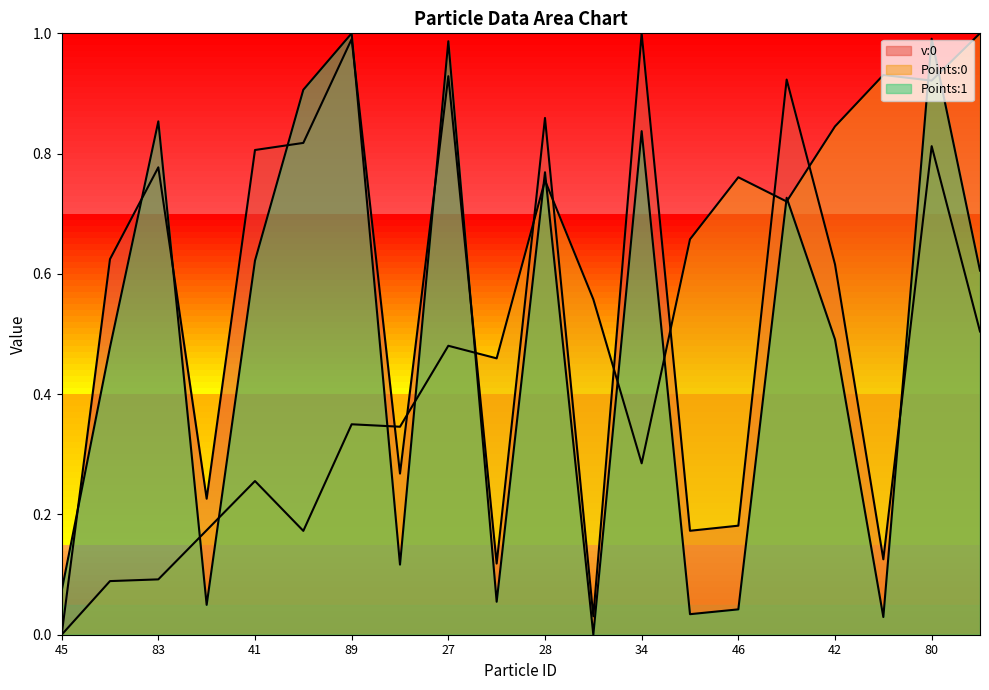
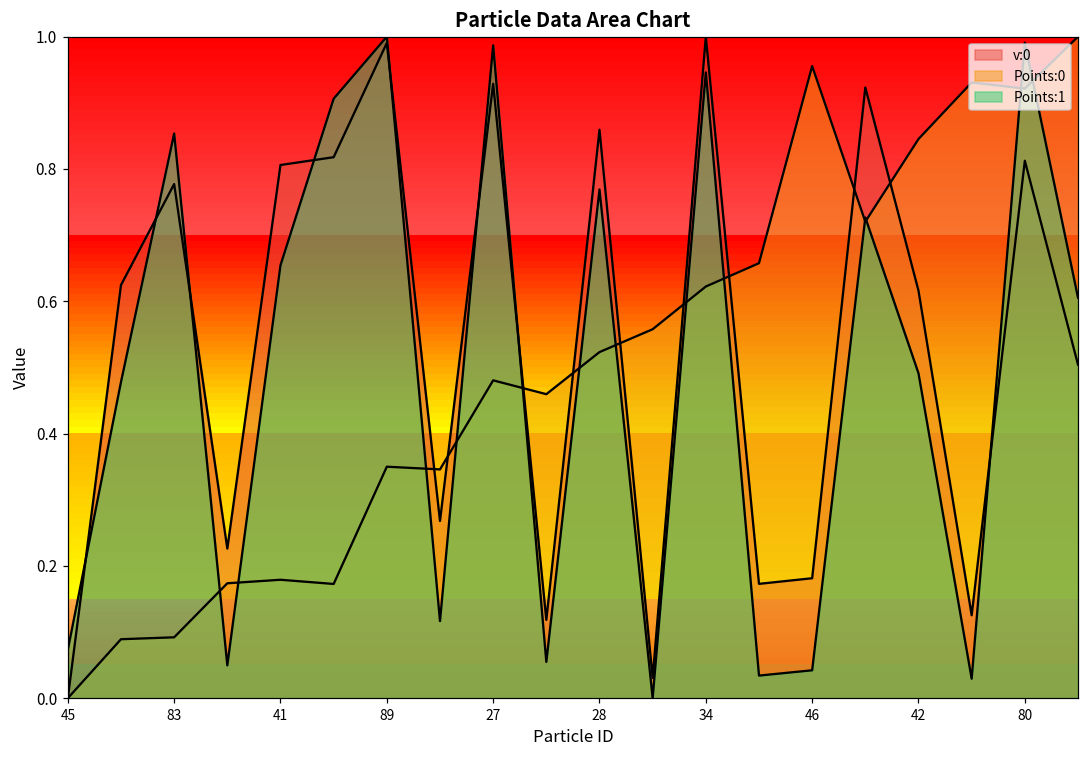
  {
    "v:0": {
      "83": 0.78,
      "41": 0.81,
      "89": 0.99,
      "27": 0.93,
      "28": 0.86,
      "34": 1.00,
      "46": 0.18,
      "42": 0.62,
      "80": 0.81
    },
    "Points:0": {
      "83": 0.09,
-     "41": 0.26,
+     "41": 0.18,
      "89": 0.35,
      "27": 0.48,
-     "28": 0.76,
-     "34": 0.28,
-     "46": 0.76,
+     "28": 0.52,
+     "34": 0.62,
+     "46": 0.96,
      "42": 0.85
    },
    "Points:1": {
      "45": 0.07,
      "83": 0.85,
-     "41": 0.62,
+     "41": 0.65,
      "89": 1.00,
      "27": 0.99,
      "28": 0.77,
-     "34": 0.84,
+     "34": 0.95,
      "46": 0.04,
      "42": 0.49,
      "80": 0.99
    }
  }
